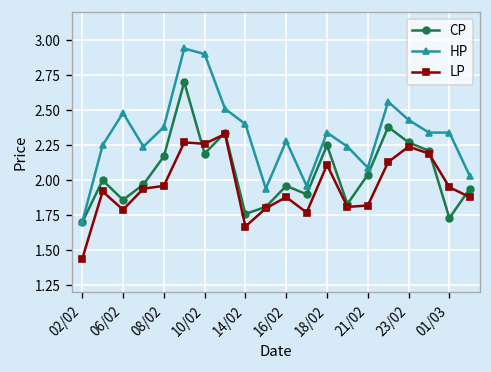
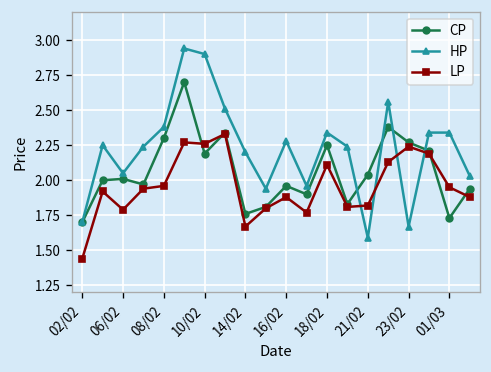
  {
    "CP": {
-     "06/02": 1.86,
-     "08/02": 2.17,
+     "06/02": 2.01,
+     "08/02": 2.30,
      "10/02": 2.19,
      "14/02": 1.76,
      "16/02": 1.96,
      "18/02": 2.25,
      "21/02": 2.04,
      "23/02": 2.27,
      "01/03": 1.73
    },
    "HP": {
-     "06/02": 2.48,
+     "06/02": 2.05,
      "08/02": 2.38,
      "10/02": 2.90,
-     "14/02": 2.4,
+     "14/02": 2.2,
      "16/02": 2.28,
      "18/02": 2.34,
-     "21/02": 2.09,
-     "23/02": 2.43,
+     "21/02": 1.59,
+     "23/02": 1.67,
      "01/03": 2.34
    },
    "LP": {
      "02/02": 1.44,
      "06/02": 1.79,
      "08/02": 1.96,
      "10/02": 2.26,
      "14/02": 1.67,
      "16/02": 1.88,
      "18/02": 2.11,
      "21/02": 1.82,
      "23/02": 2.24,
      "01/03": 1.95
    }
  }
